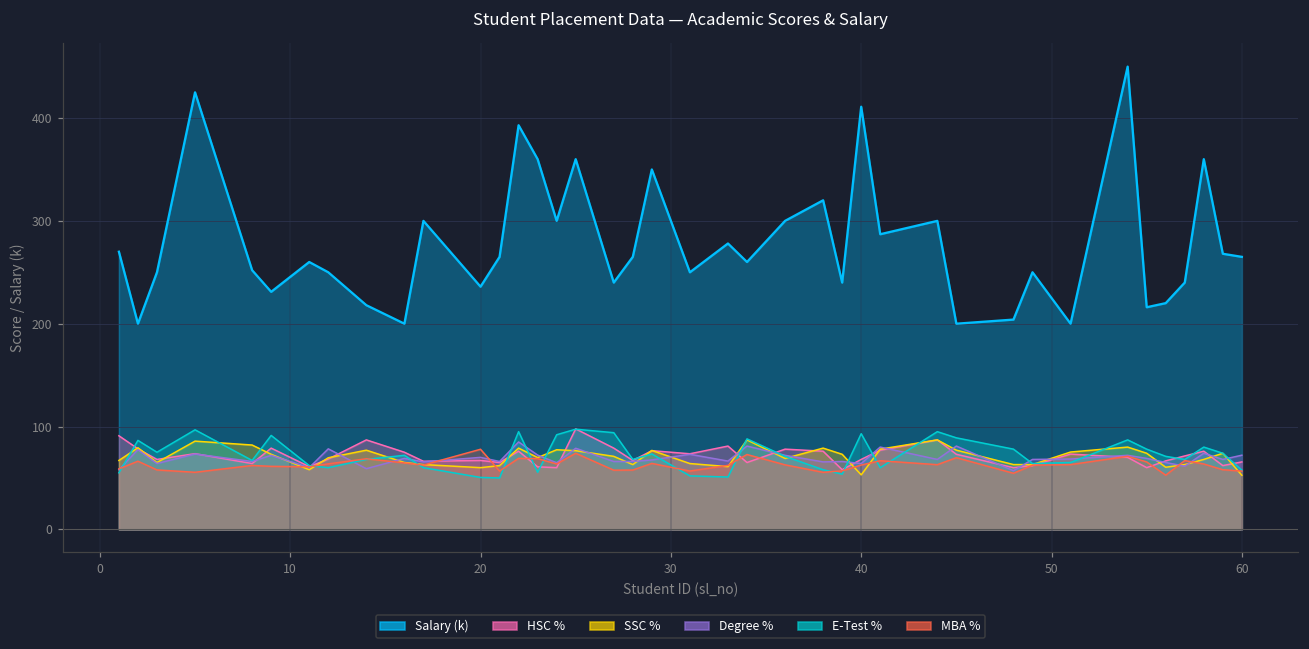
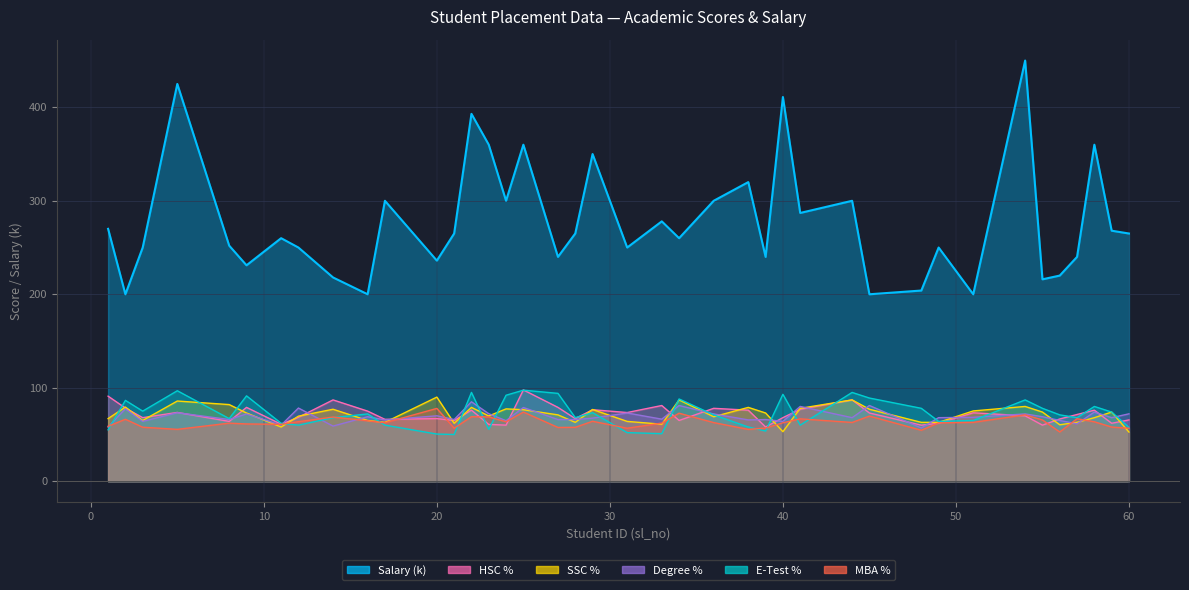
  {
    "SSC %": {
-     "20": 60,
+     "20": 90,
      "40": 50,
      "60": 50
    }
  }
